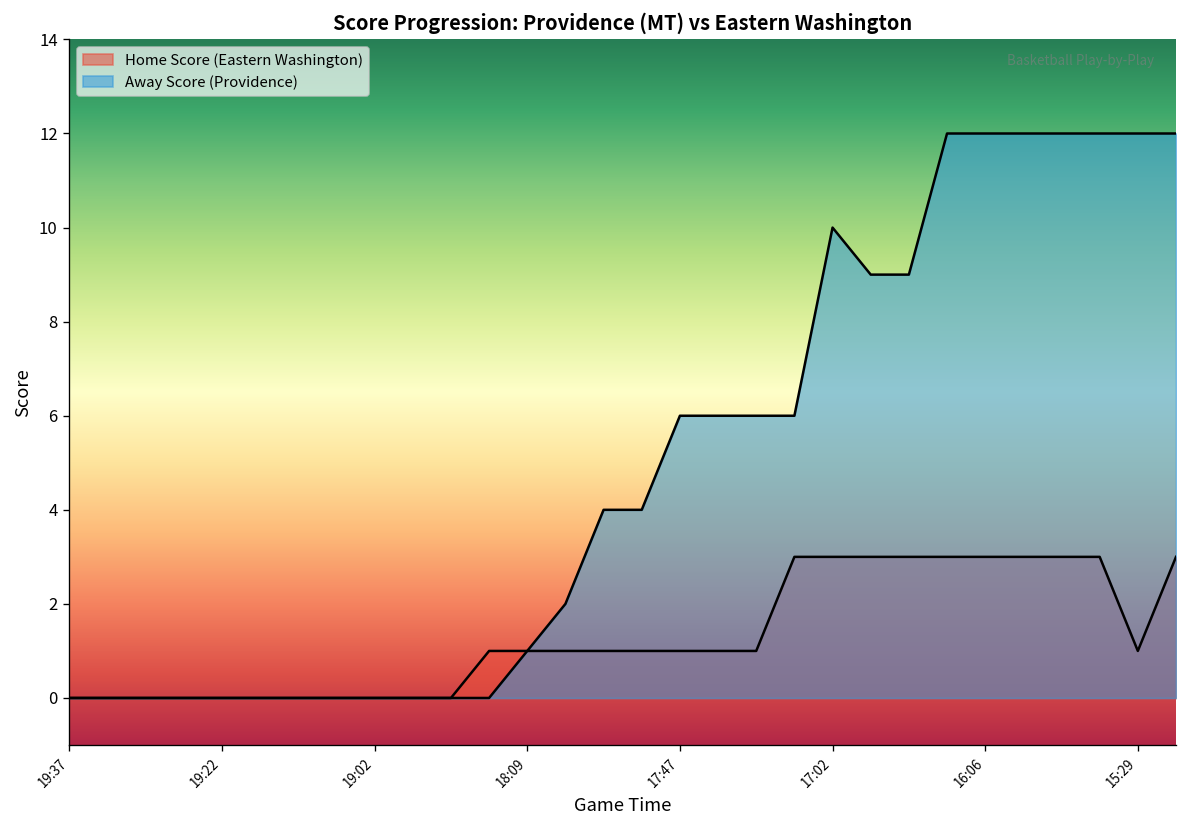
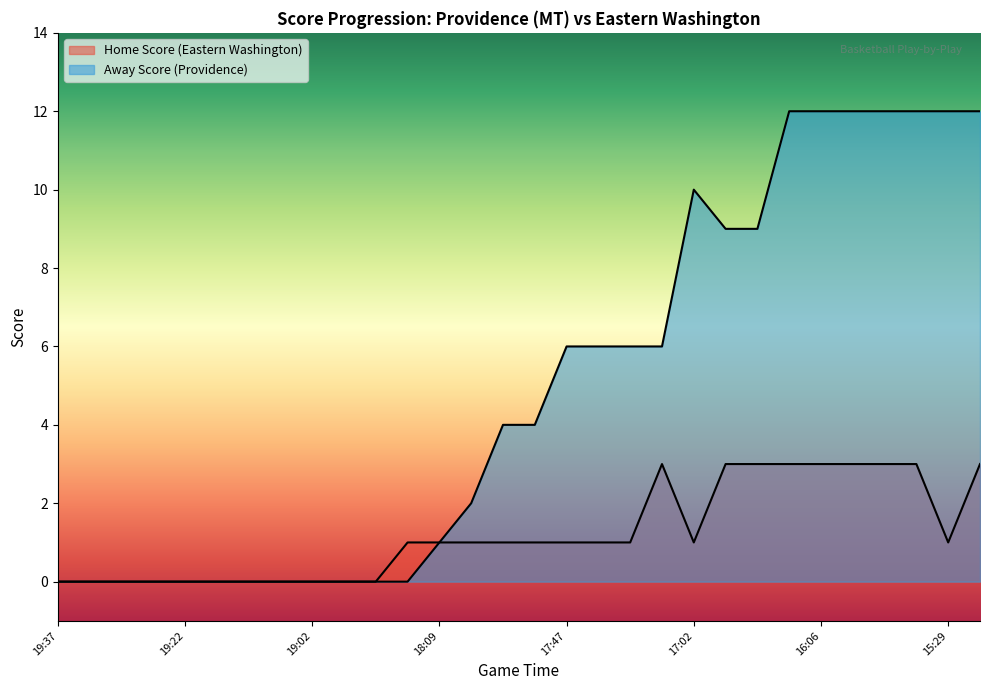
  {
    "Home Score (Eastern Washington)": {
-     "17:02": 3,
+     "17:02": 1,
      "15:29": 1
    },
    "Away Score (Providence)": {
      "17:02": 10,
      "15:29": 12
    }
  }
